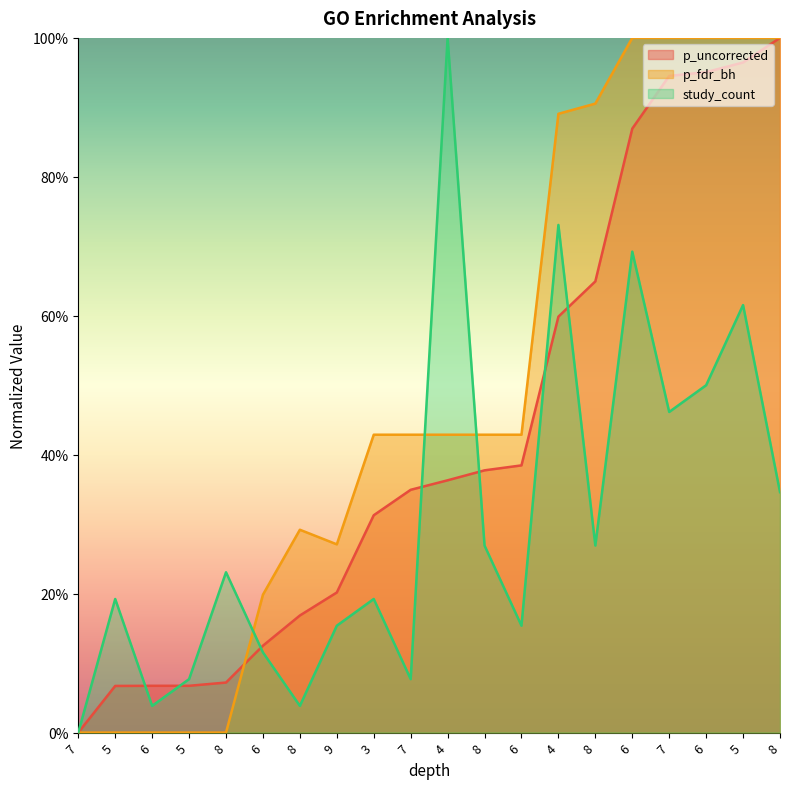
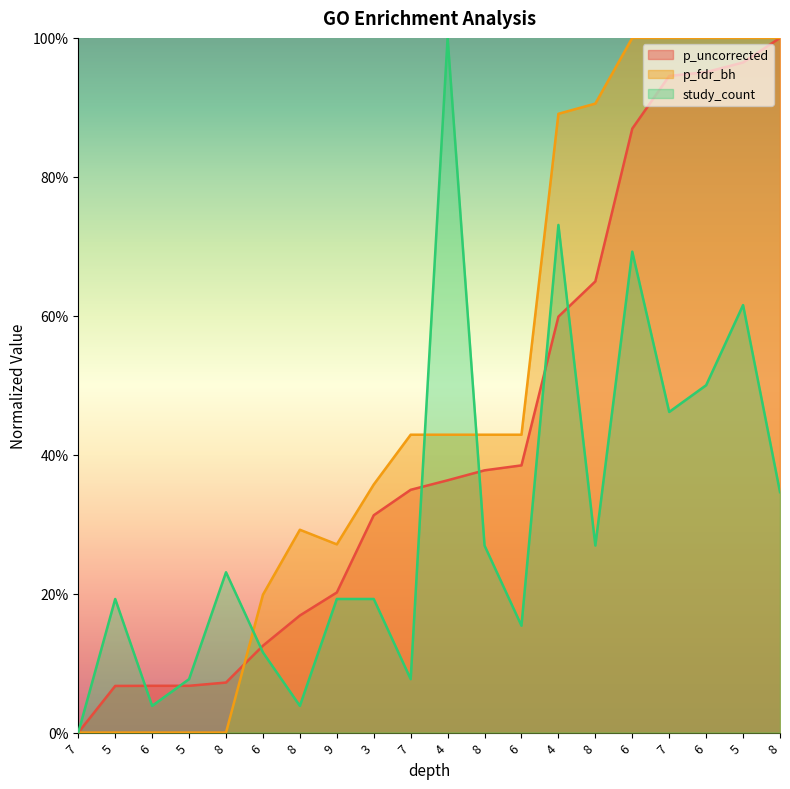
  {
    "p_uncorrected": {
      "9": "20%",
      "3": "31%"
    },
    "p_fdr_bh": {
      "9": "27%",
-     "3": "43%"
+     "3": "36%"
    },
    "study_count": {
-     "9": "15%",
+     "9": "19%",
      "3": "19%"
    }
  }
